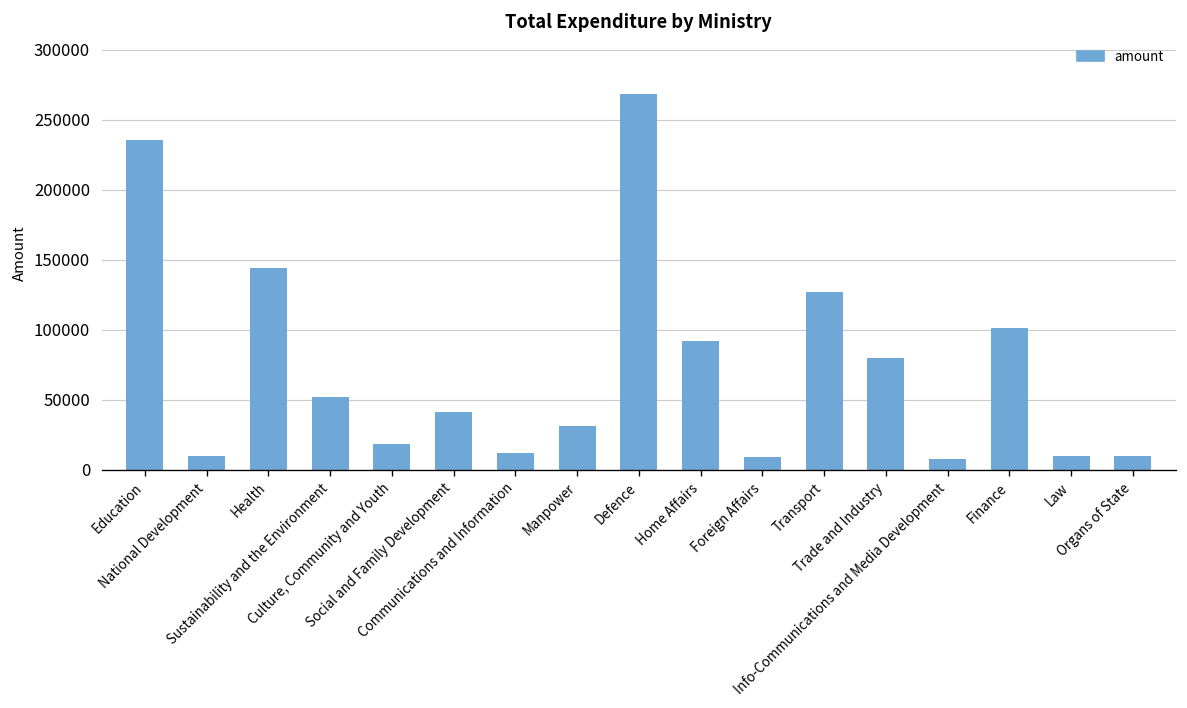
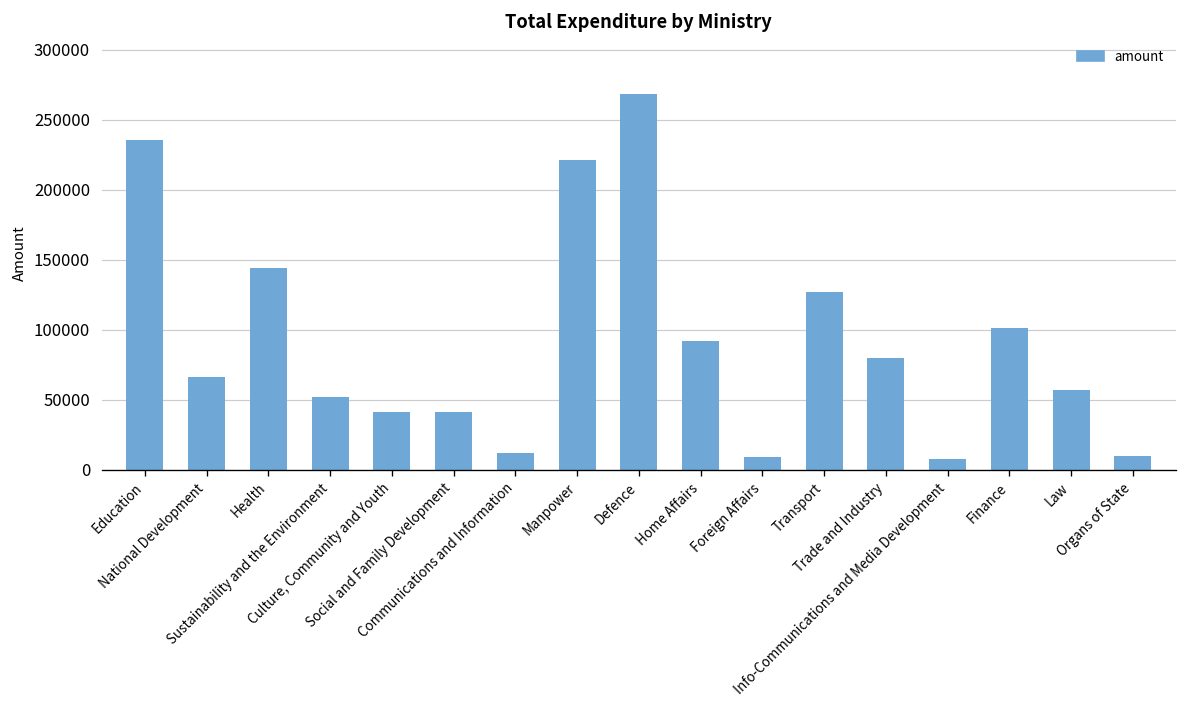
  {
    "Education": 236000,
-   "National Development": 10000,
+   "National Development": 66000,
    "Health": 144000,
    "Sustainability and the Environment": 52000,
-   "Culture, Community and Youth": 19000,
+   "Culture, Community and Youth": 41000,
    "Social and Family Development": 41000,
    "Communications and Information": 12000,
-   "Manpower": 31000,
+   "Manpower": 221000,
    "Defence": 268000,
    "Home Affairs": 92000,
    "Foreign Affairs": 9000,
    "Transport": 127000,
    "Trade and Industry": 80000,
    "Info-Communications and Media Development": 8000,
    "Finance": 101000,
-   "Law": 10000,
+   "Law": 57000,
    "Organs of State": 9000
  }
